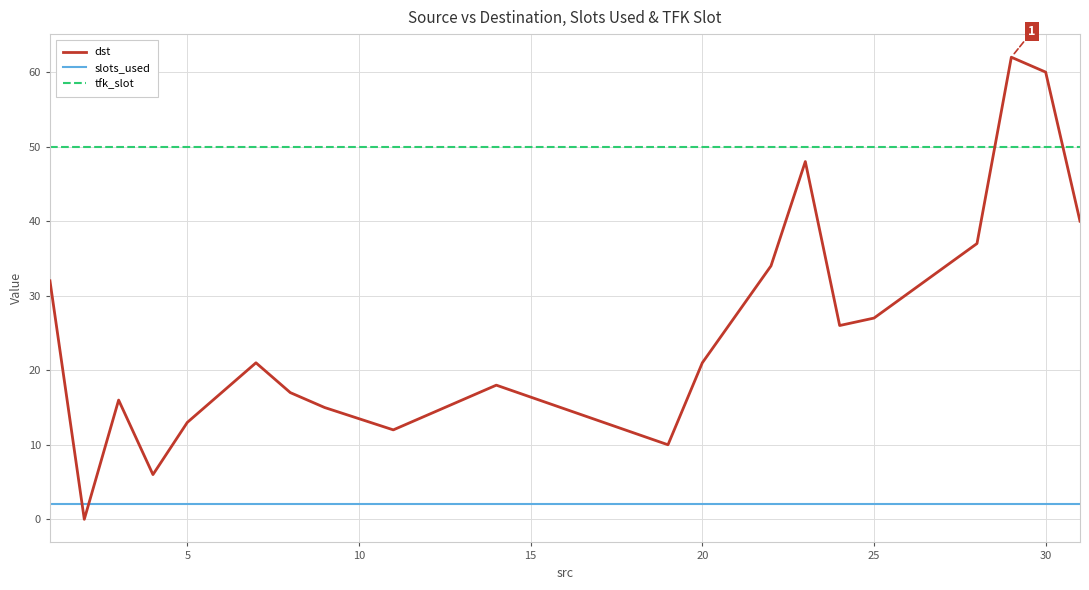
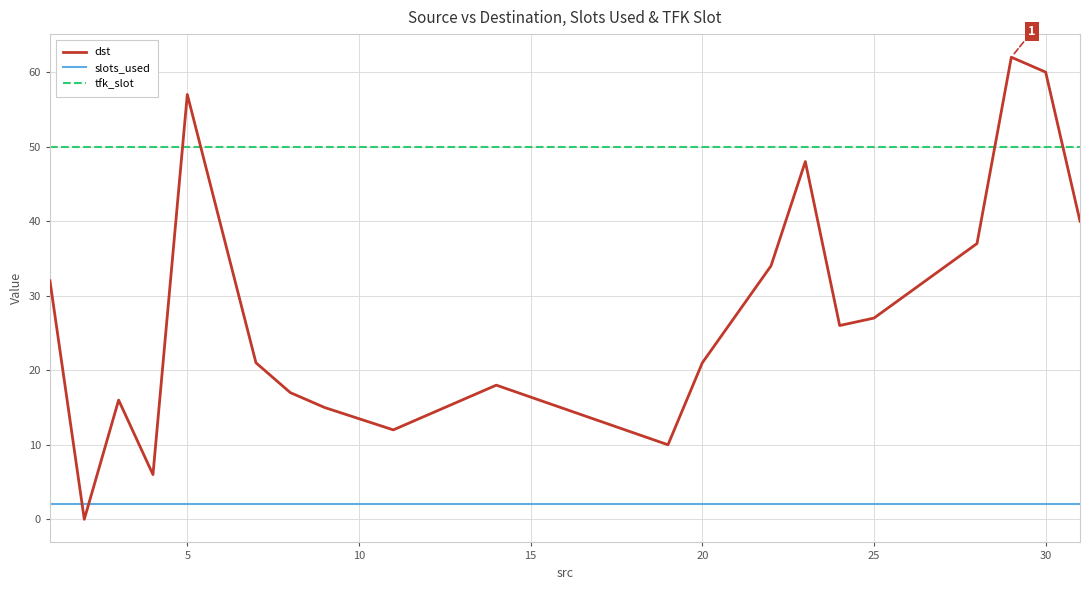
  {
    "dst": {
-     "5": 13,
+     "5": 57,
      "20": 21,
      "25": 27,
      "30": 60
    },
    "slots_used": {
      "5": 2,
      "20": 2,
      "25": 2,
      "30": 2
    },
    "tfk_slot": {
      "5": 50,
      "20": 50,
      "25": 50,
      "30": 50
    }
  }
